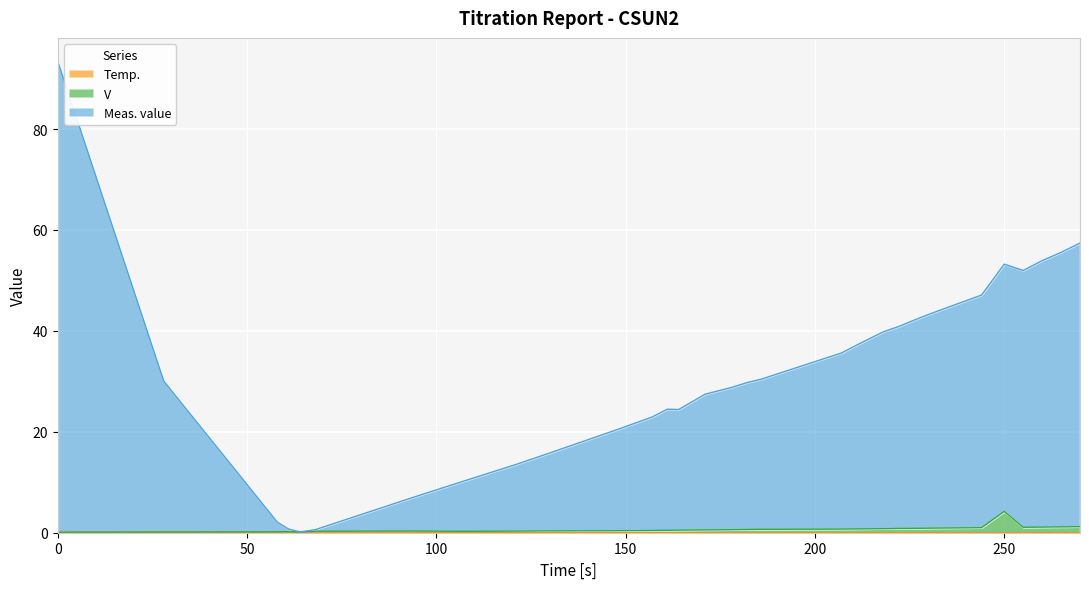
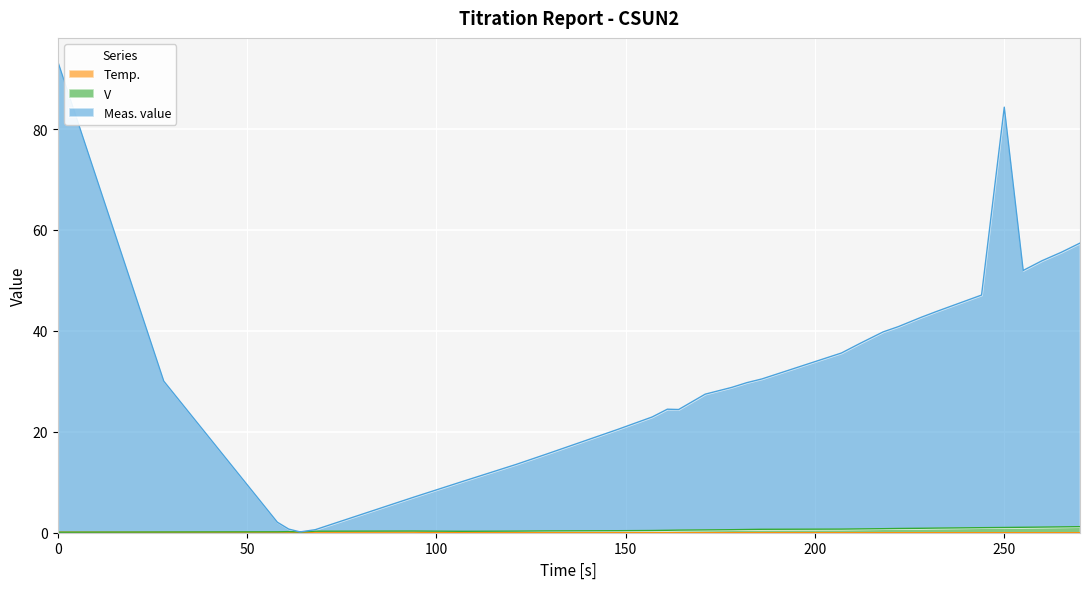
  {
    "Temp.": {
      "250": 0
    },
    "V": {
-     "250": 4
+     "250": 1
    },
    "Meas. value": {
      "0": 93,
-     "250": 49
+     "250": 83
    }
  }
